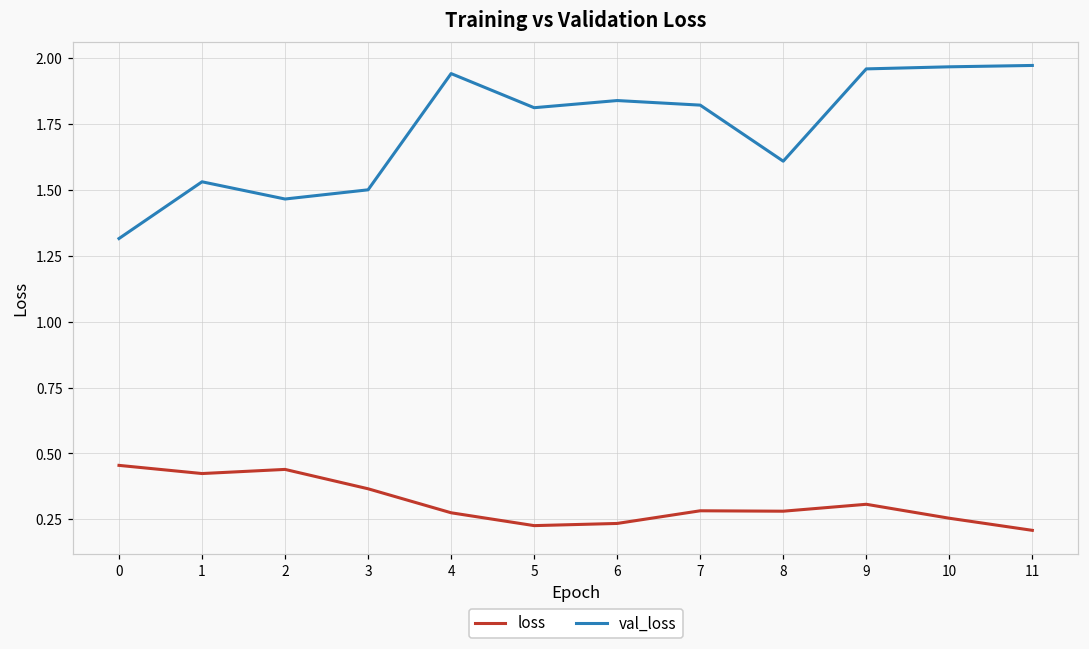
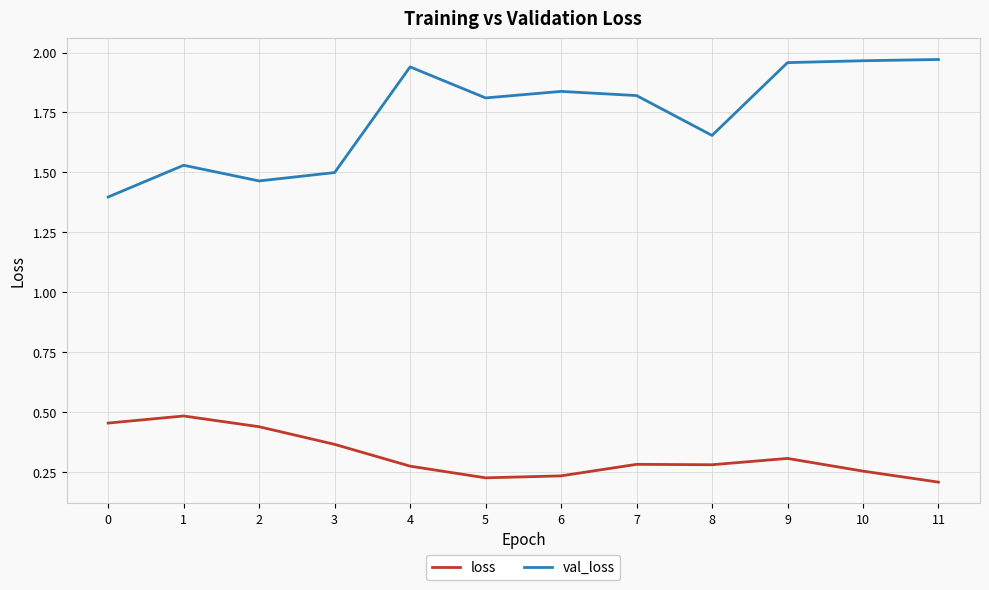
  {
    "loss": {
      "0": 0.45,
-     "1": 0.42,
+     "1": 0.48,
      "2": 0.44,
      "3": 0.37,
      "4": 0.28,
      "5": 0.23,
      "6": 0.23,
      "7": 0.28,
      "8": 0.28,
      "9": 0.31,
      "10": 0.25,
      "11": 0.21
    },
    "val_loss": {
-     "0": 1.31,
+     "0": 1.40,
      "1": 1.53,
      "2": 1.46,
      "3": 1.50,
      "4": 1.94,
      "5": 1.81,
      "6": 1.84,
      "7": 1.82,
-     "8": 1.61,
+     "8": 1.65,
      "9": 1.96,
      "10": 1.97,
      "11": 1.97
    }
  }
